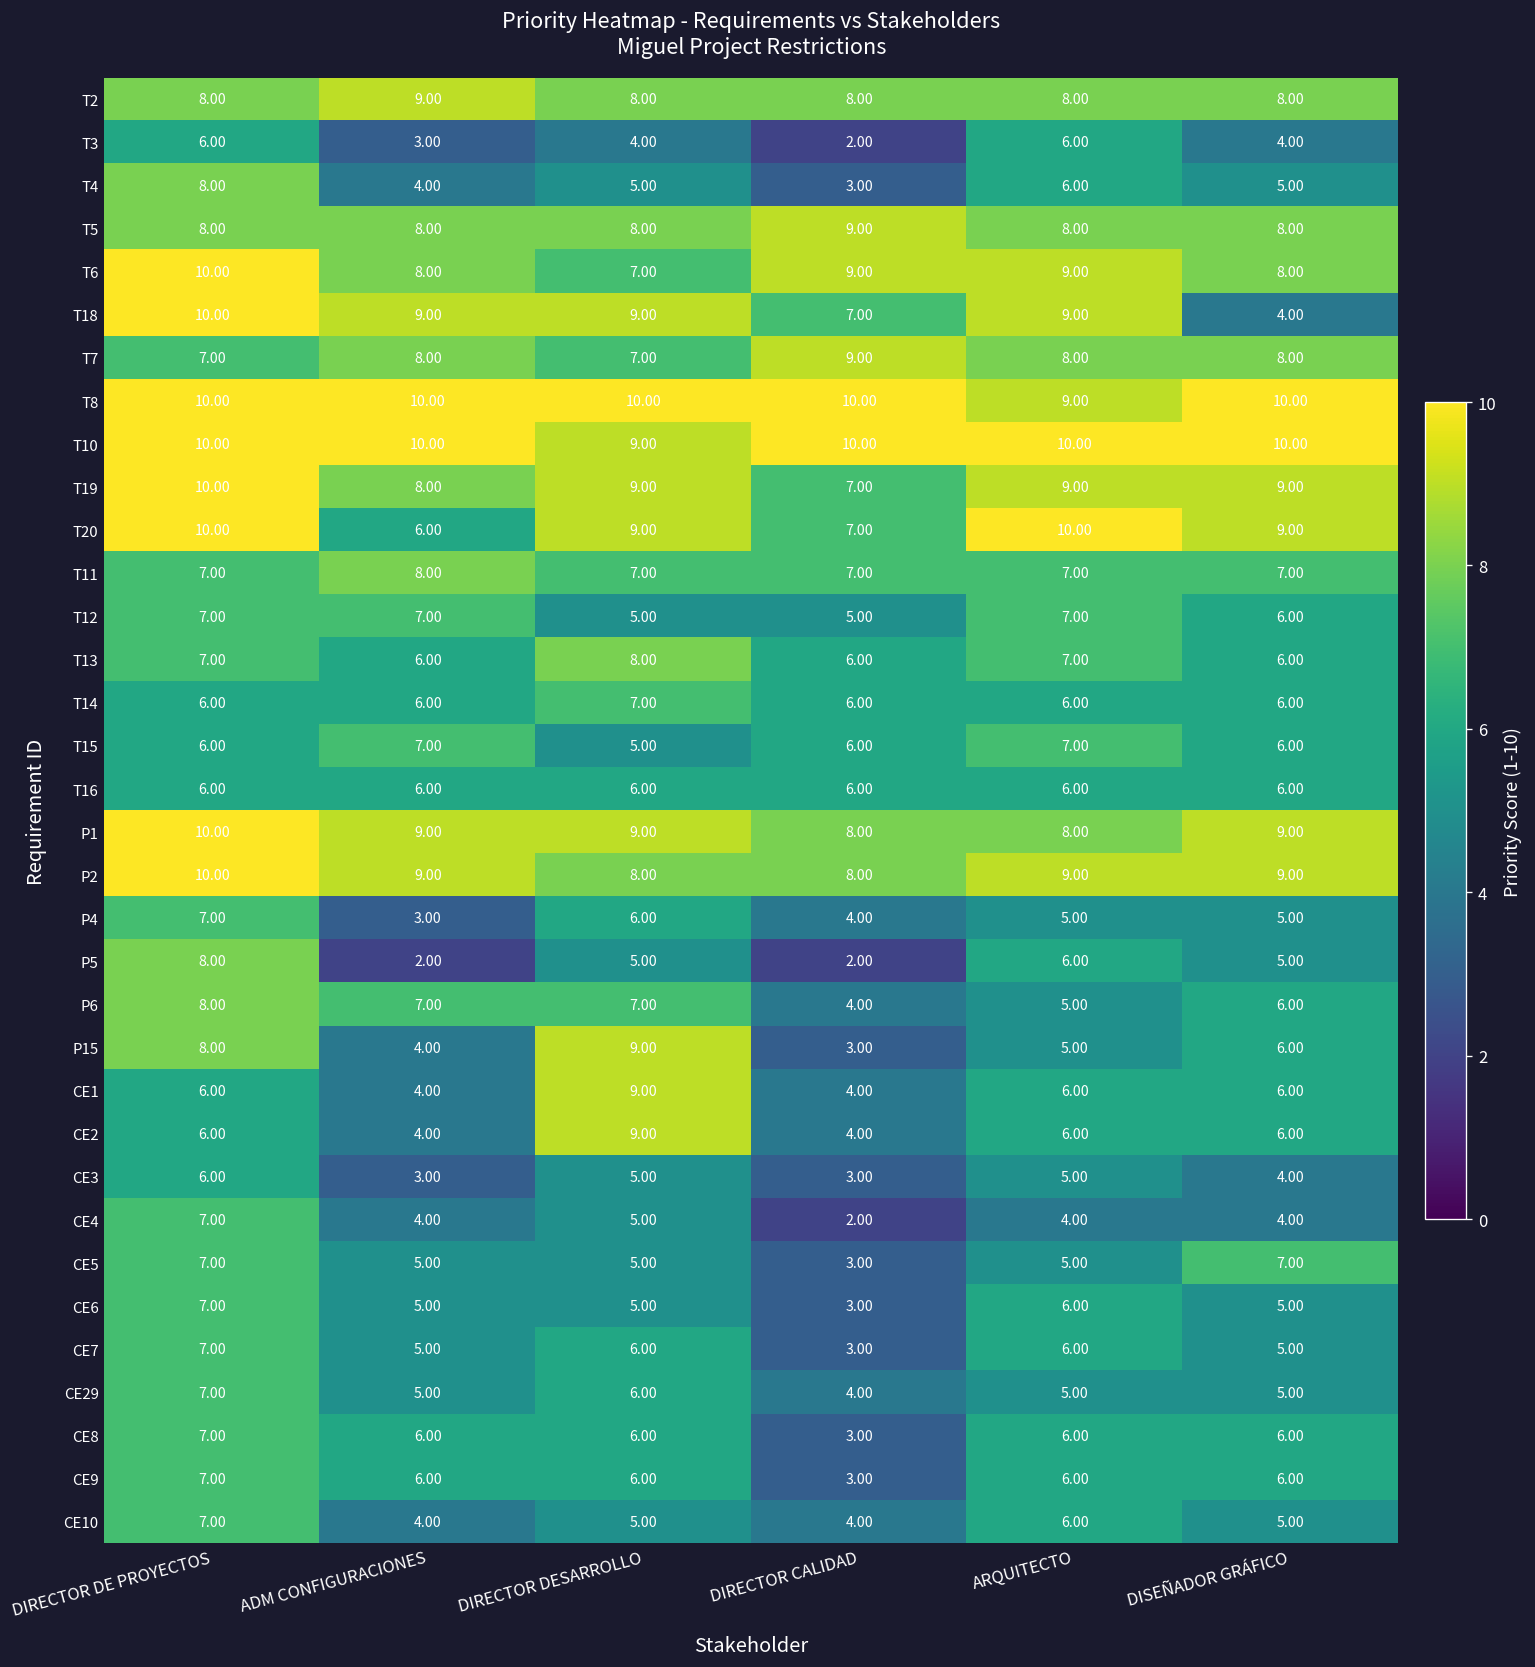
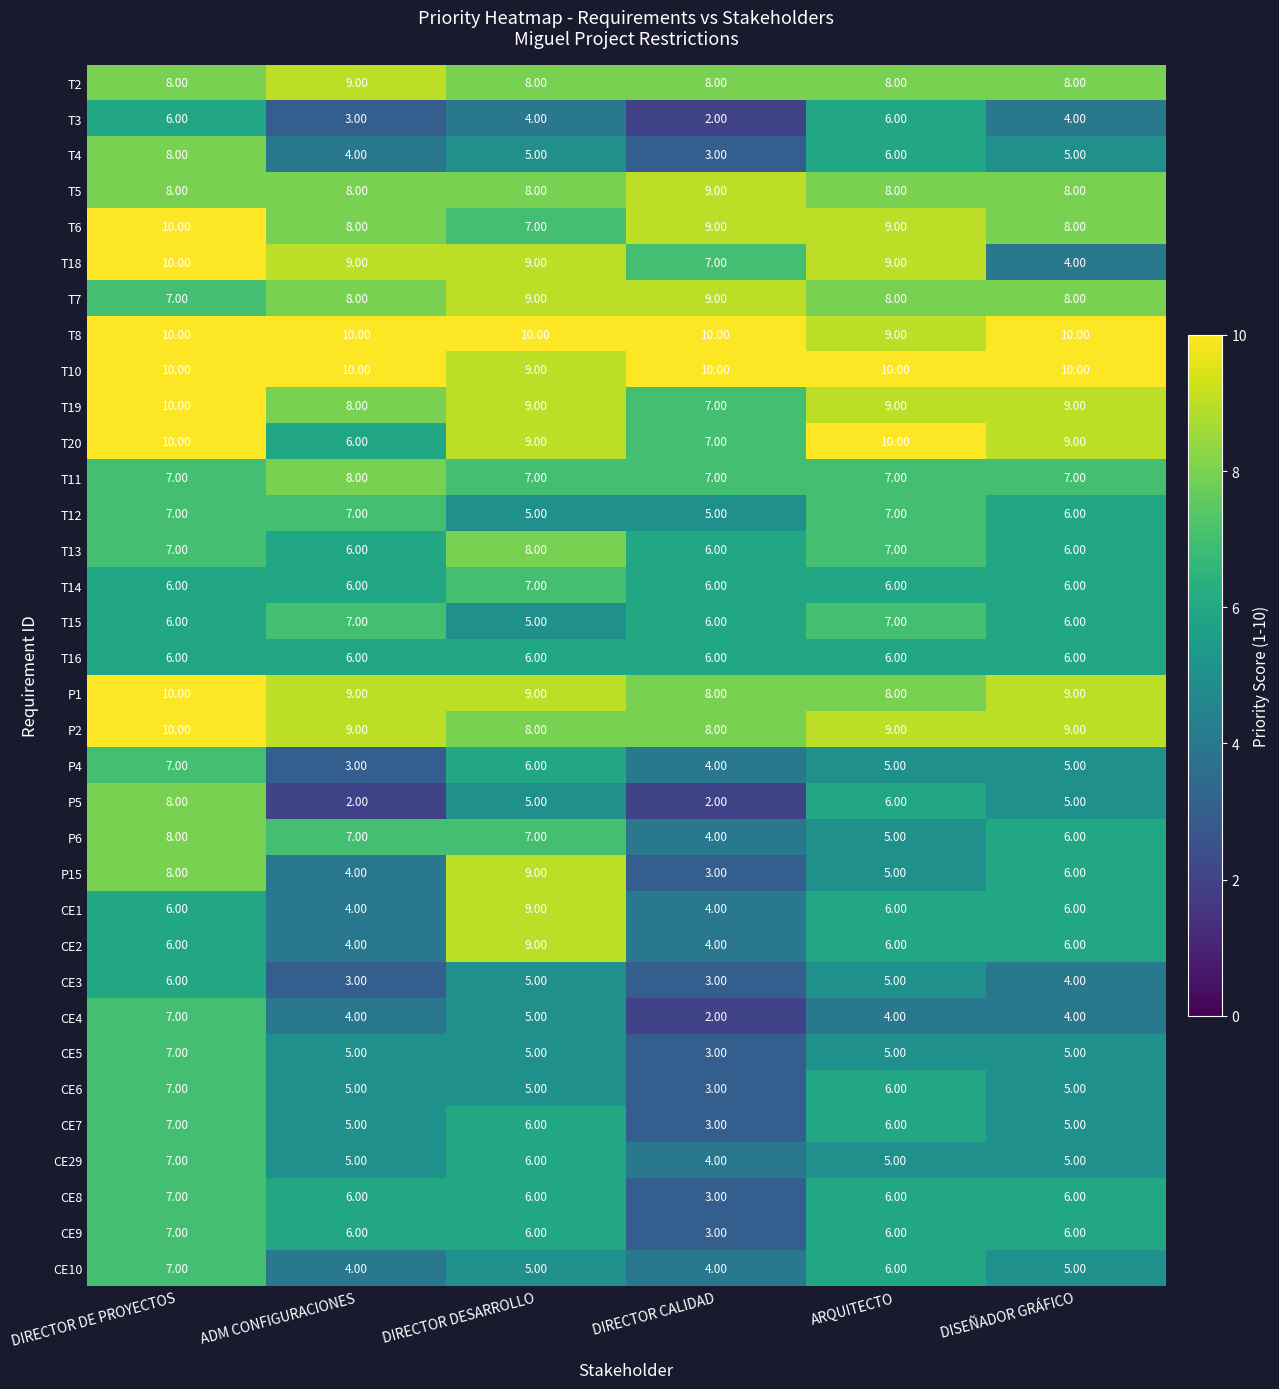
  {
    "T7": {
      "DIRECTOR DE PROYECTOS": 7.00,
      "ADM CONFIGURACIONES": 8.00,
-     "DIRECTOR DESARROLLO": 7.00,
+     "DIRECTOR DESARROLLO": 9.00,
      "DIRECTOR CALIDAD": 9.00,
      "ARQUITECTO": 8.00,
      "DISEÑADOR GRÁFICO": 8.00
    },
    "CE5": {
      "DIRECTOR DE PROYECTOS": 7.00,
      "ADM CONFIGURACIONES": 5.00,
      "DIRECTOR DESARROLLO": 5.00,
      "DIRECTOR CALIDAD": 3.00,
      "ARQUITECTO": 5.00,
-     "DISEÑADOR GRÁFICO": 7.00
+     "DISEÑADOR GRÁFICO": 5.00
    }
  }
